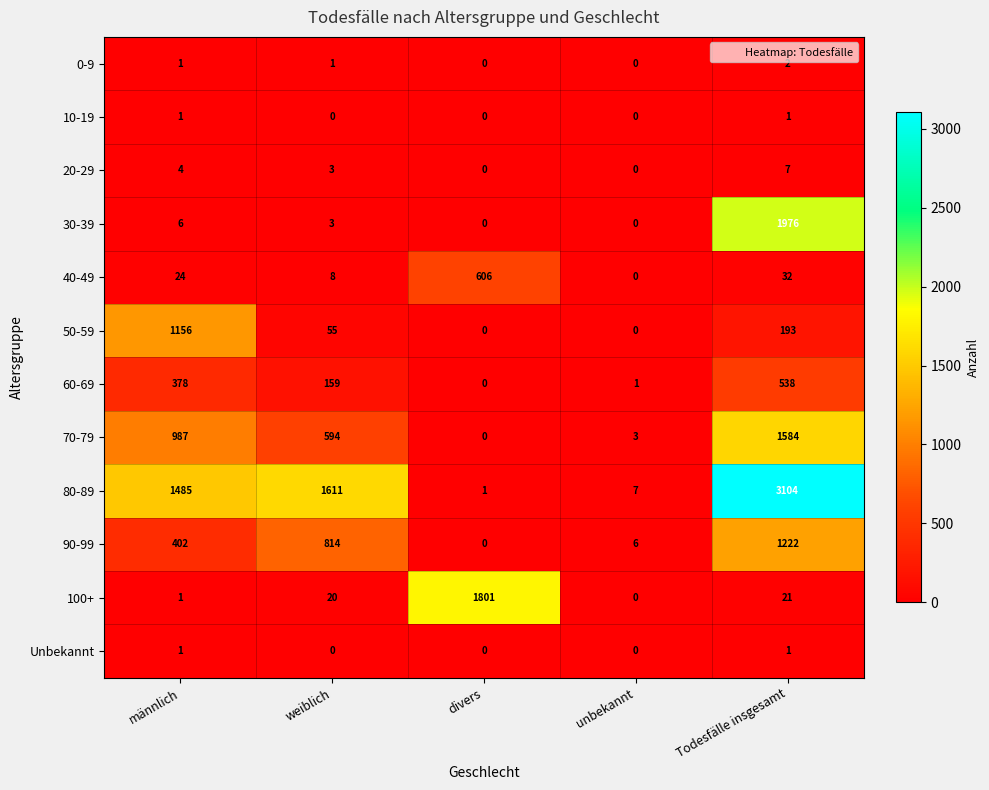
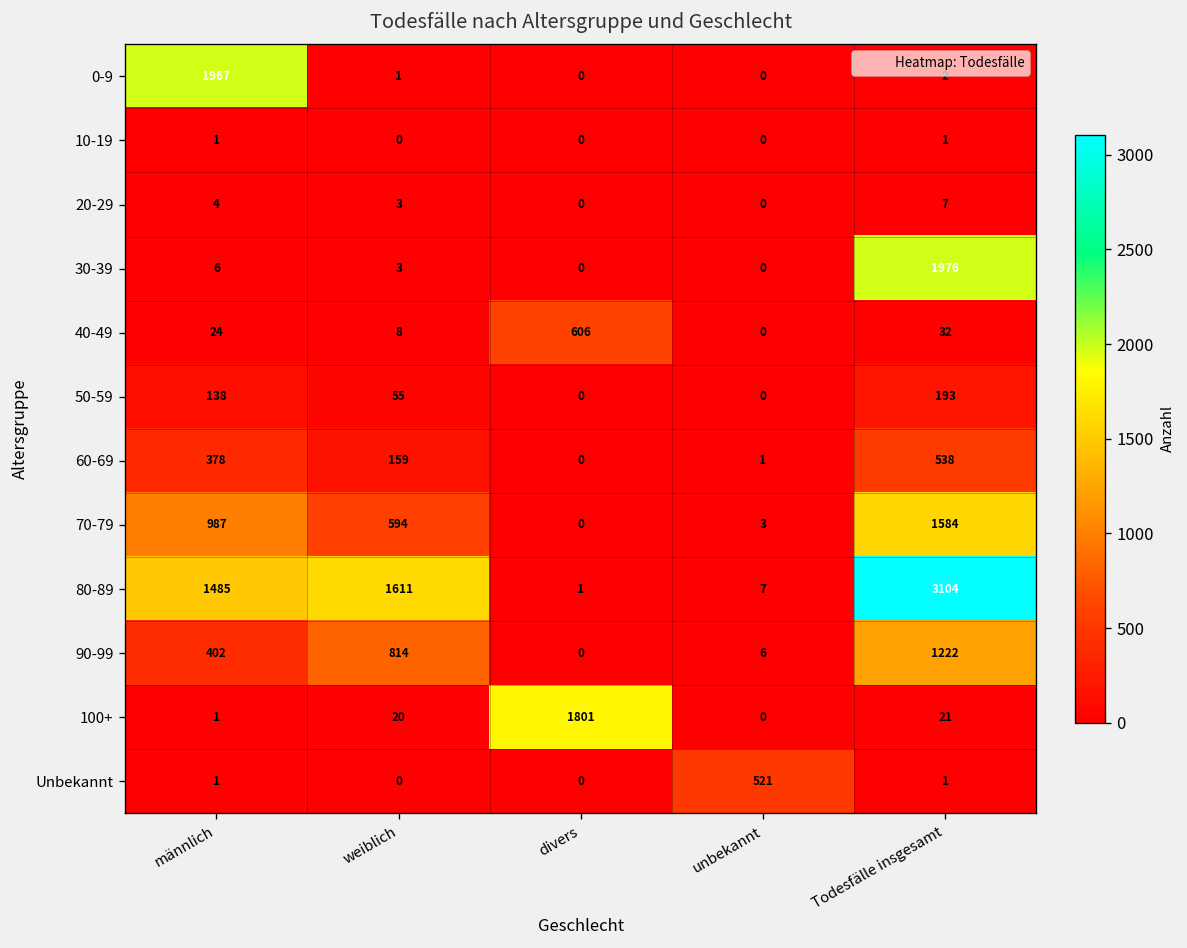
  {
    "0-9": {
-     "männlich": 1,
+     "männlich": 1967,
      "weiblich": 1,
      "divers": 0,
      "unbekannt": 0
    },
    "10-19": {
      "männlich": 1,
      "weiblich": 0,
      "divers": 0,
      "unbekannt": 0,
      "Todesfälle insgesamt": 1
    },
    "20-29": {
      "männlich": 4,
      "weiblich": 3,
      "divers": 0,
      "unbekannt": 0,
      "Todesfälle insgesamt": 7
    },
    "30-39": {
      "männlich": 6,
      "weiblich": 3,
      "divers": 0,
      "unbekannt": 0,
      "Todesfälle insgesamt": 1976
    },
    "40-49": {
      "männlich": 24,
      "weiblich": 8,
      "divers": 606,
      "unbekannt": 0,
      "Todesfälle insgesamt": 32
    },
    "50-59": {
-     "männlich": 1156,
+     "männlich": 138,
      "weiblich": 55,
      "divers": 0,
      "unbekannt": 0,
      "Todesfälle insgesamt": 193
    },
    "60-69": {
      "männlich": 378,
      "weiblich": 159,
      "divers": 0,
      "unbekannt": 1,
      "Todesfälle insgesamt": 538
    },
    "70-79": {
      "männlich": 987,
      "weiblich": 594,
      "divers": 0,
      "unbekannt": 3,
      "Todesfälle insgesamt": 1584
    },
    "80-89": {
      "männlich": 1485,
      "weiblich": 1611,
      "divers": 1,
      "unbekannt": 7,
      "Todesfälle insgesamt": 3104
    },
    "90-99": {
      "männlich": 402,
      "weiblich": 814,
      "divers": 0,
      "unbekannt": 6,
      "Todesfälle insgesamt": 1222
    },
    "100+": {
      "männlich": 1,
      "weiblich": 20,
      "divers": 1801,
      "unbekannt": 0,
      "Todesfälle insgesamt": 21
    },
    "Unbekannt": {
      "männlich": 1,
      "weiblich": 0,
      "divers": 0,
-     "unbekannt": 0,
+     "unbekannt": 521,
      "Todesfälle insgesamt": 1
    }
  }
